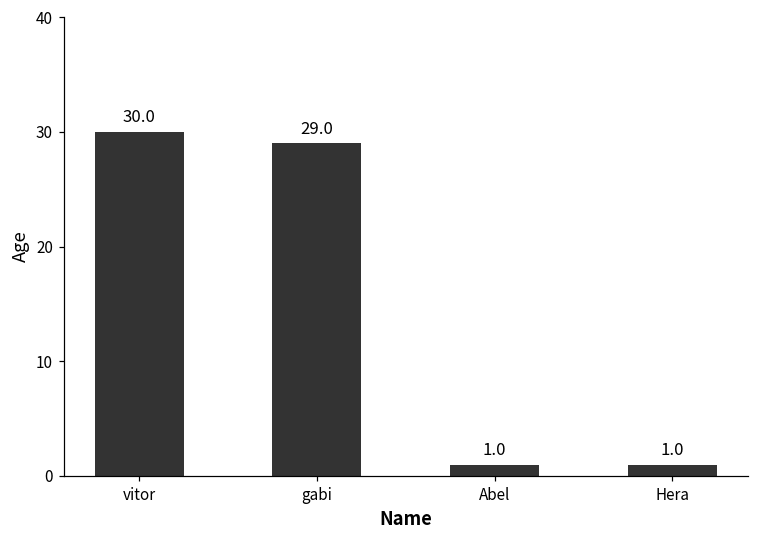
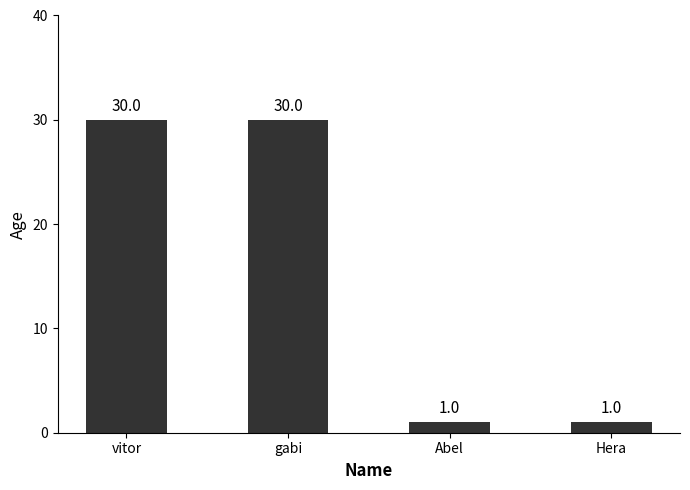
  {
    "vitor": 30.0,
-   "gabi": 29.0,
+   "gabi": 30.0,
    "Abel": 1.0,
    "Hera": 1.0
  }
